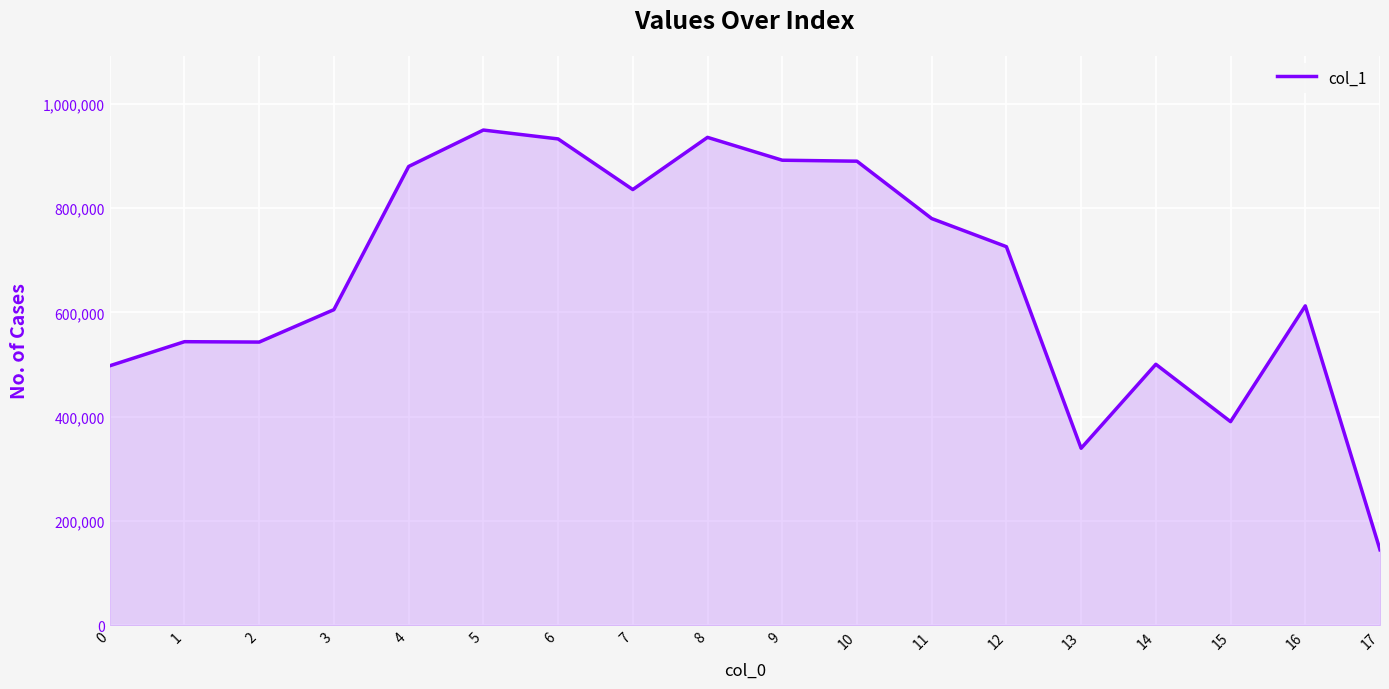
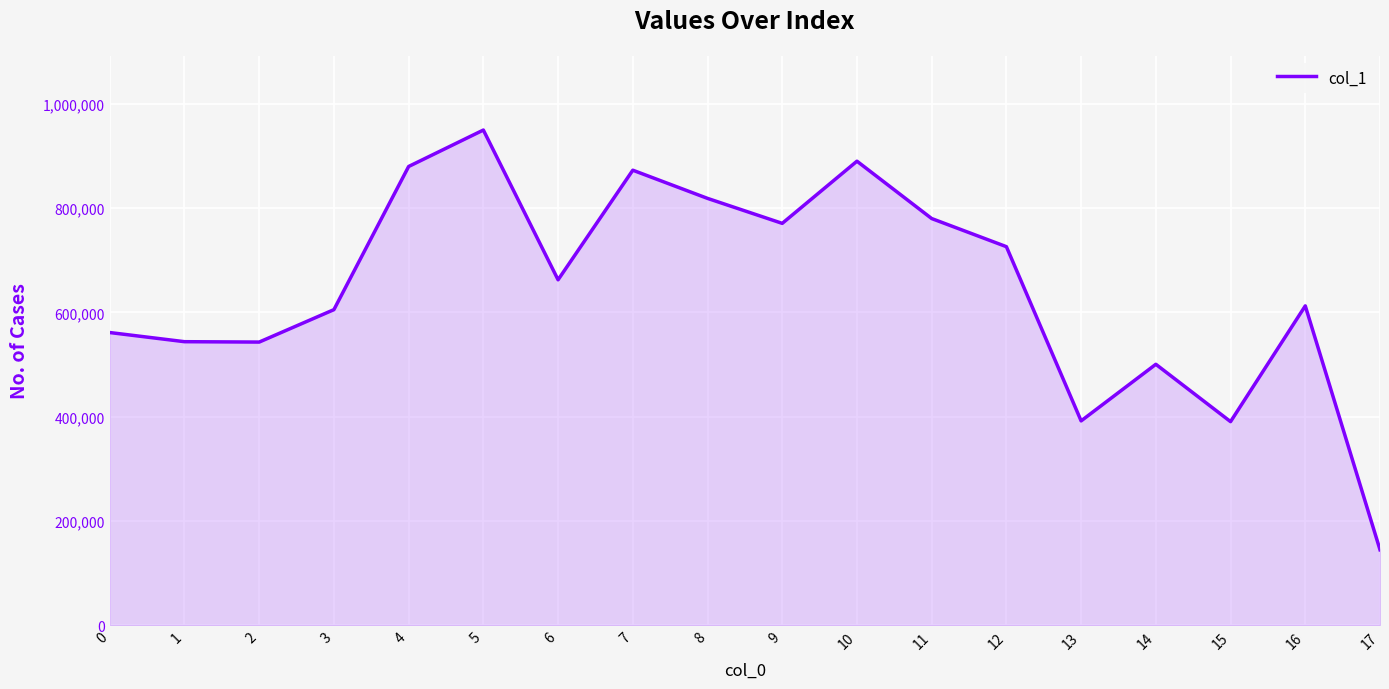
  {
-   "0": "500,000",
+   "0": "560,000",
    "1": "540,000",
    "2": "540,000",
    "3": "610,000",
    "4": "880,000",
    "5": "950,000",
-   "6": "930,000",
-   "7": "840,000",
-   "8": "940,000",
-   "9": "890,000",
+   "6": "660,000",
+   "7": "870,000",
+   "8": "820,000",
+   "9": "770,000",
    "10": "890,000",
    "11": "780,000",
    "12": "730,000",
-   "13": "340,000",
+   "13": "390,000",
    "14": "500,000",
    "15": "390,000",
    "16": "610,000",
    "17": "140,000"
  }
